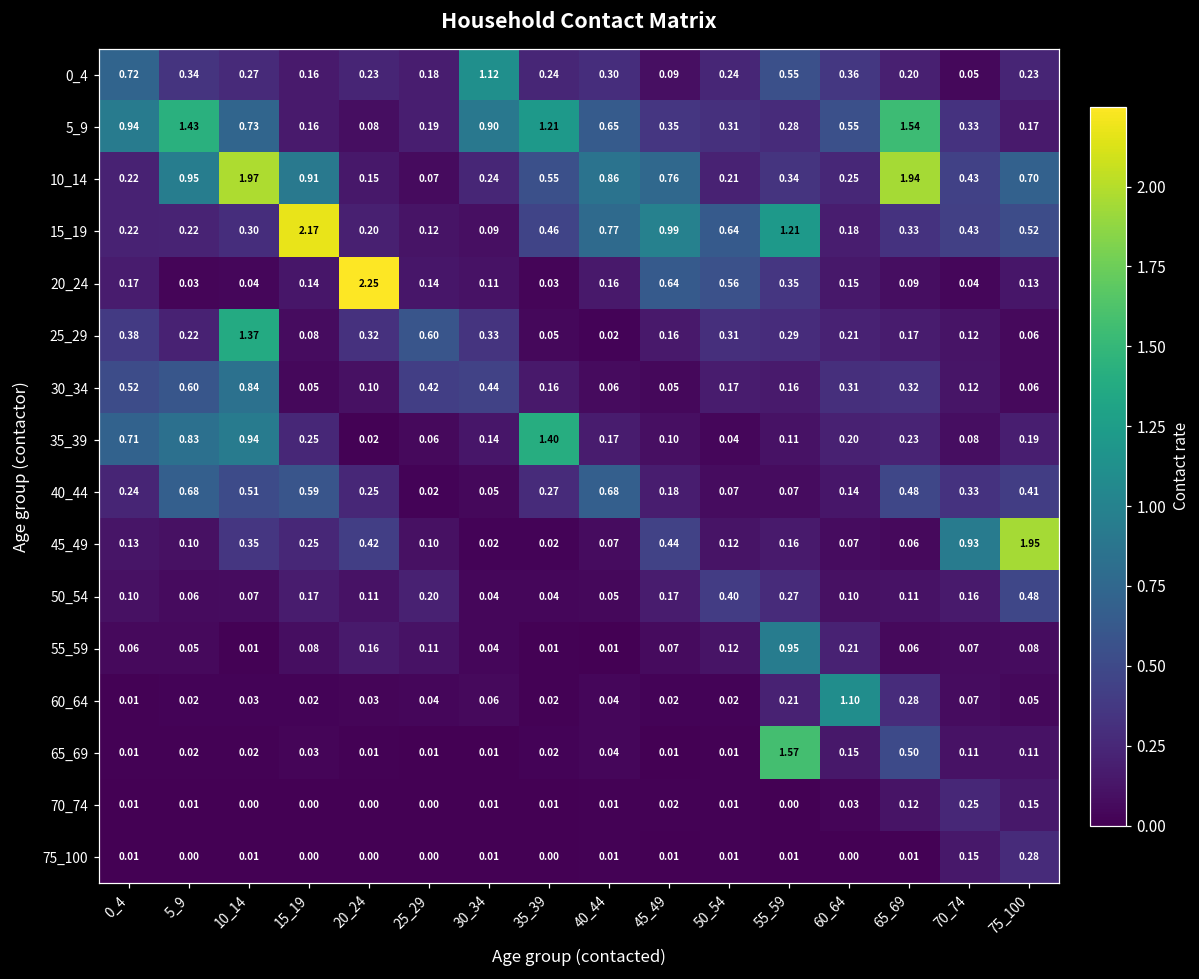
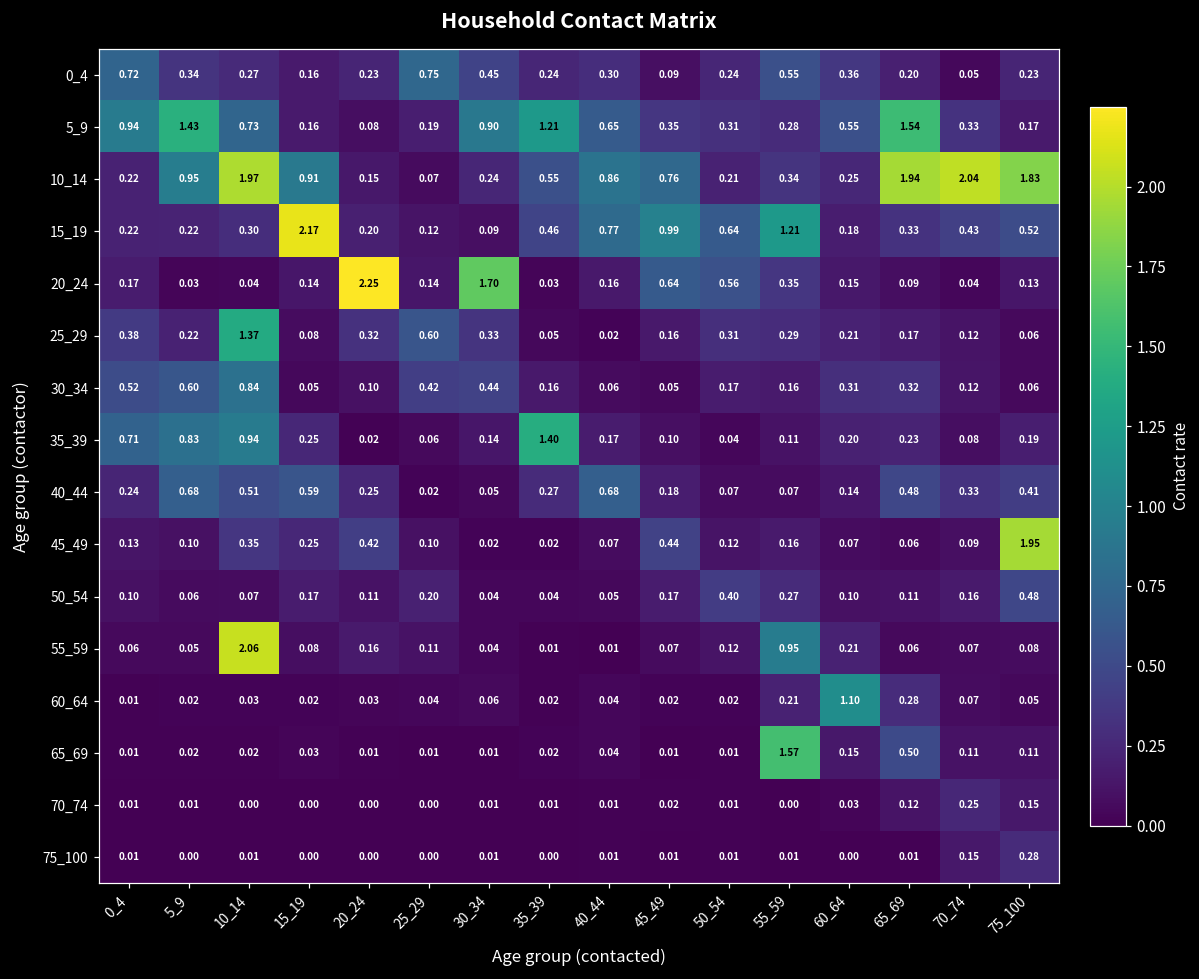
  {
    "0_4": {
      "0_4": 0.72,
      "5_9": 0.34,
      "10_14": 0.27,
      "15_19": 0.16,
      "20_24": 0.23,
-     "25_29": 0.18,
-     "30_34": 1.12,
+     "25_29": 0.75,
+     "30_34": 0.45,
      "35_39": 0.24,
      "40_44": 0.30,
      "45_49": 0.09,
      "50_54": 0.24,
      "55_59": 0.55,
      "60_64": 0.36,
      "65_69": 0.20,
      "70_74": 0.05,
      "75_100": 0.23
    },
    "10_14": {
      "0_4": 0.22,
      "5_9": 0.95,
      "10_14": 1.97,
      "15_19": 0.91,
      "20_24": 0.15,
      "25_29": 0.07,
      "30_34": 0.24,
      "35_39": 0.55,
      "40_44": 0.86,
      "45_49": 0.76,
      "50_54": 0.21,
      "55_59": 0.34,
      "60_64": 0.25,
      "65_69": 1.94,
-     "70_74": 0.43,
-     "75_100": 0.70
+     "70_74": 2.04,
+     "75_100": 1.83
    },
    "20_24": {
      "0_4": 0.17,
      "5_9": 0.03,
      "10_14": 0.04,
      "15_19": 0.14,
      "20_24": 2.25,
      "25_29": 0.14,
-     "30_34": 0.11,
+     "30_34": 1.70,
      "35_39": 0.03,
      "40_44": 0.16,
      "45_49": 0.64,
      "50_54": 0.56,
      "55_59": 0.35,
      "60_64": 0.15,
      "65_69": 0.09,
      "70_74": 0.04,
      "75_100": 0.13
    },
    "45_49": {
      "0_4": 0.13,
      "5_9": 0.10,
      "10_14": 0.35,
      "15_19": 0.25,
      "20_24": 0.42,
      "25_29": 0.10,
      "30_34": 0.02,
      "35_39": 0.02,
      "40_44": 0.07,
      "45_49": 0.44,
      "50_54": 0.12,
      "55_59": 0.16,
      "60_64": 0.07,
      "65_69": 0.06,
-     "70_74": 0.93,
+     "70_74": 0.09,
      "75_100": 1.95
    },
    "55_59": {
      "0_4": 0.06,
      "5_9": 0.05,
-     "10_14": 0.01,
+     "10_14": 2.06,
      "15_19": 0.08,
      "20_24": 0.16,
      "25_29": 0.11,
      "30_34": 0.04,
      "35_39": 0.01,
      "40_44": 0.01,
      "45_49": 0.07,
      "50_54": 0.12,
      "55_59": 0.95,
      "60_64": 0.21,
      "65_69": 0.06,
      "70_74": 0.07,
      "75_100": 0.08
    }
  }
